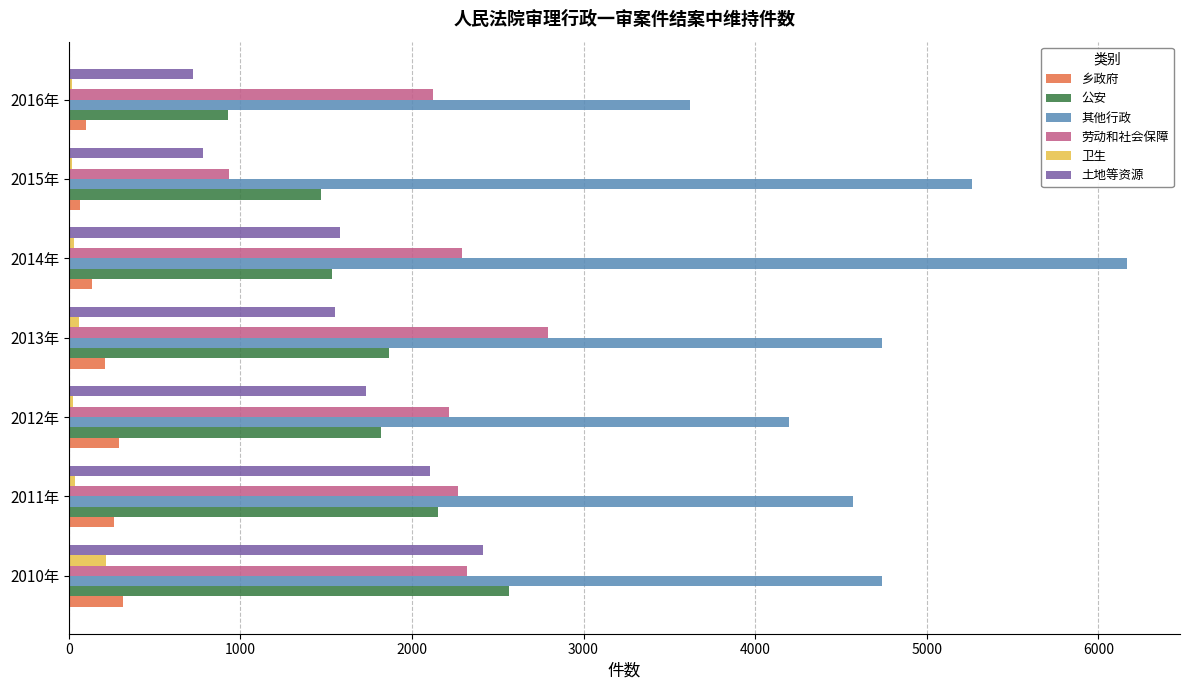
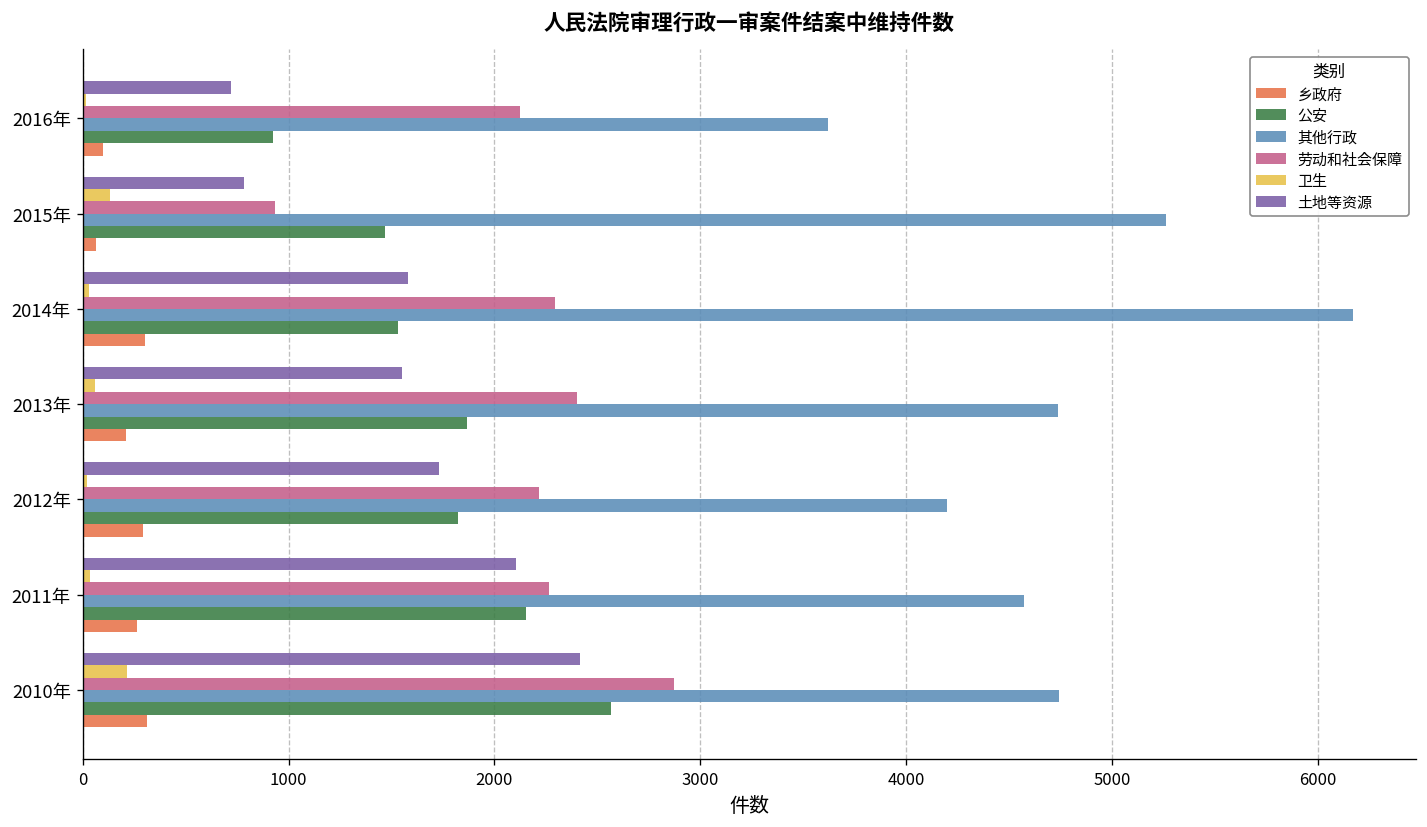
  {
    "乡政府": {
      "2016年": 100,
      "2015年": 70,
-     "2014年": 130,
+     "2014年": 300,
      "2013年": 210,
      "2012年": 290,
      "2011年": 260,
      "2010年": 320
    },
    "公安": {
      "2016年": 930,
      "2015年": 1470,
      "2014年": 1530,
      "2013年": 1870,
      "2012年": 1820,
      "2011年": 2150,
      "2010年": 2560
    },
    "劳动和社会保障": {
      "2016年": 2130,
      "2015年": 930,
      "2014年": 2290,
-     "2013年": 2790,
+     "2013年": 2400,
      "2012年": 2220,
      "2011年": 2270,
-     "2010年": 2320
+     "2010年": 2870
    },
    "卫生": {
      "2016年": 20,
-     "2015年": 20,
+     "2015年": 140,
      "2014年": 30,
      "2013年": 60,
      "2012年": 20,
      "2011年": 40,
      "2010年": 220
    }
  }
